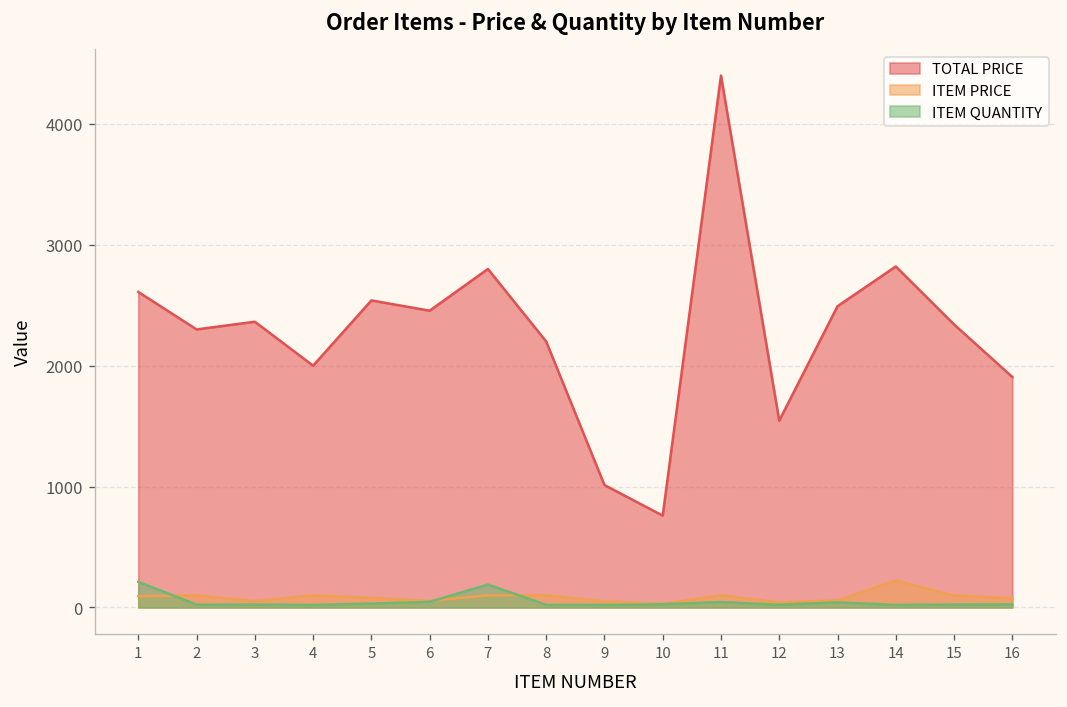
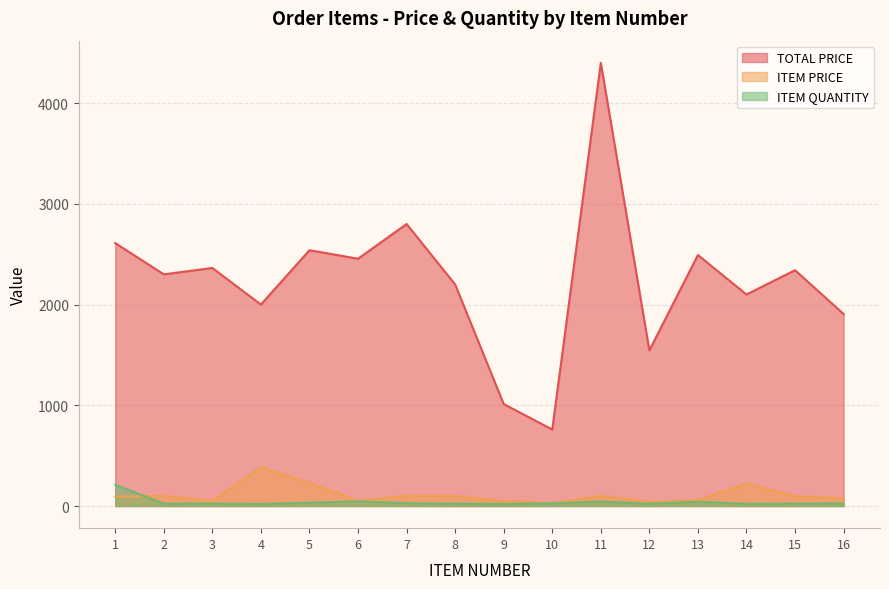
  {
    "TOTAL PRICE": {
      "1": 2610,
      "2": 2300,
      "3": 2360,
      "4": 2000,
      "5": 2540,
      "6": 2460,
      "7": 2800,
      "8": 2200,
      "9": 1010,
      "10": 760,
      "11": 4400,
      "12": 1550,
      "13": 2490,
-     "14": 2820,
+     "14": 2100,
      "15": 2340,
      "16": 1910
    },
    "ITEM PRICE": {
      "1": 90,
      "2": 100,
      "3": 50,
-     "4": 100,
-     "5": 80,
+     "4": 390,
+     "5": 230,
      "7": 100,
      "8": 100,
      "9": 50,
      "11": 100,
      "14": 220,
      "15": 100,
      "16": 80
    },
    "ITEM QUANTITY": {
      "1": 210,
      "2": 20,
      "3": 20,
      "4": 20,
      "5": 30,
-     "7": 190,
+     "7": 30,
      "8": 20,
      "9": 20,
      "11": 40,
      "14": 20,
      "15": 20,
      "16": 30
    }
  }
